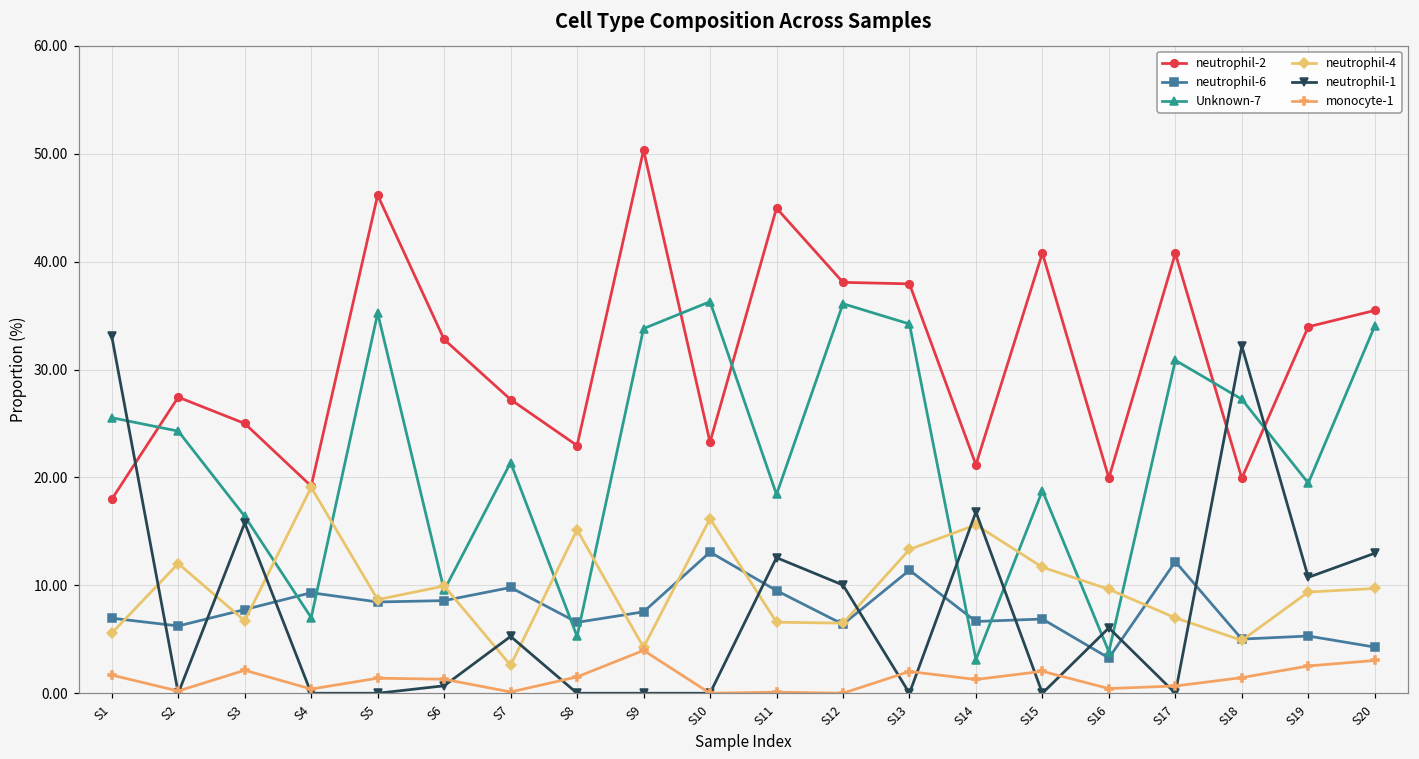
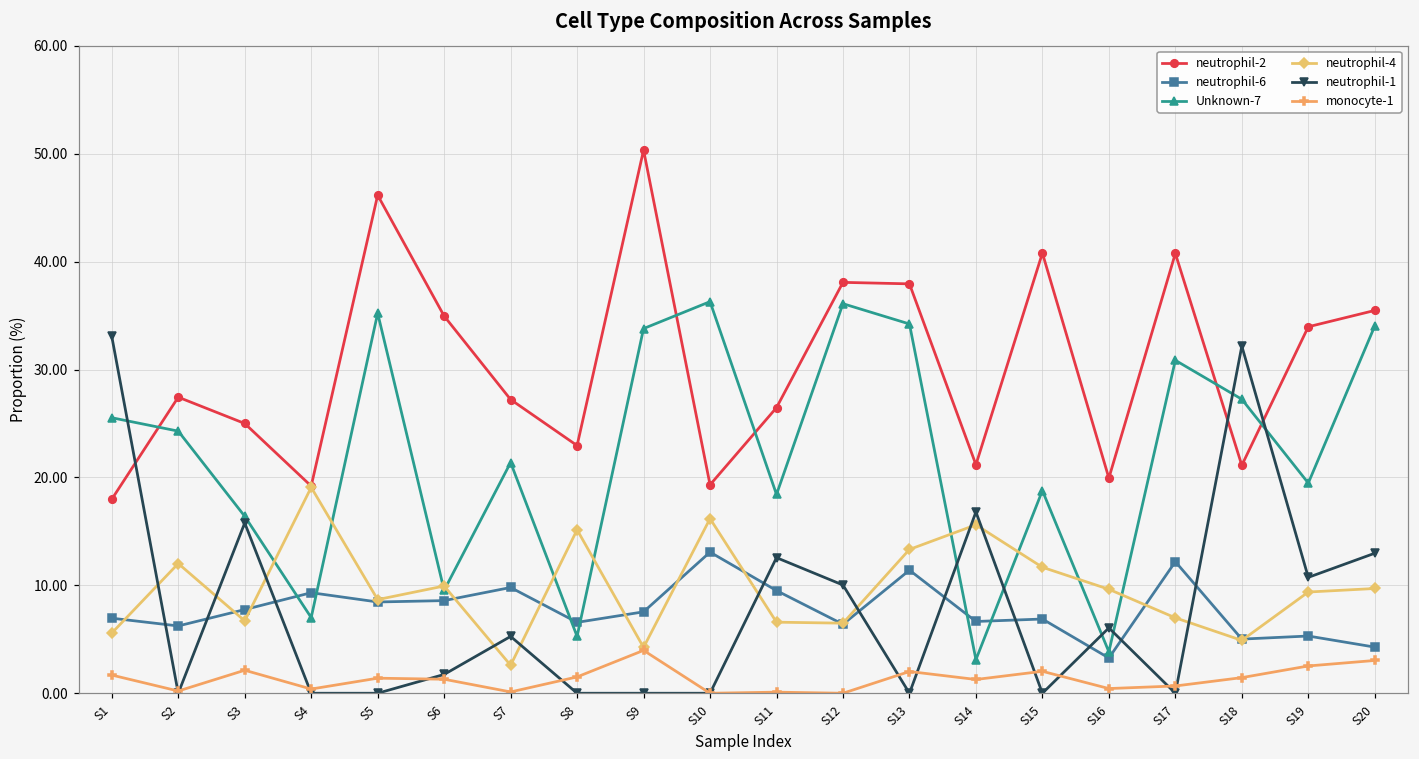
  {
    "neutrophil-2": {
      "S1": 18,
      "S2": 27,
      "S3": 25,
      "S5": 46,
-     "S6": 33,
+     "S6": 35,
      "S7": 27,
      "S8": 23,
      "S9": 50,
-     "S10": 23,
-     "S11": 45,
+     "S10": 19,
+     "S11": 26,
      "S12": 38,
      "S13": 38,
      "S14": 21,
      "S15": 41,
      "S16": 20,
      "S17": 41,
-     "S18": 20,
+     "S18": 21,
      "S19": 34,
      "S20": 35
    },
    "neutrophil-1": {
      "S1": 33,
      "S3": 16,
      "S4": 0,
      "S5": 0,
-     "S6": 1,
+     "S6": 2,
      "S7": 5,
      "S8": 0,
      "S9": 0,
      "S11": 13,
      "S12": 10,
      "S13": 0,
      "S14": 17,
      "S15": 0,
      "S16": 6,
      "S17": 0,
      "S18": 32,
      "S19": 11,
      "S20": 13
    }
  }
